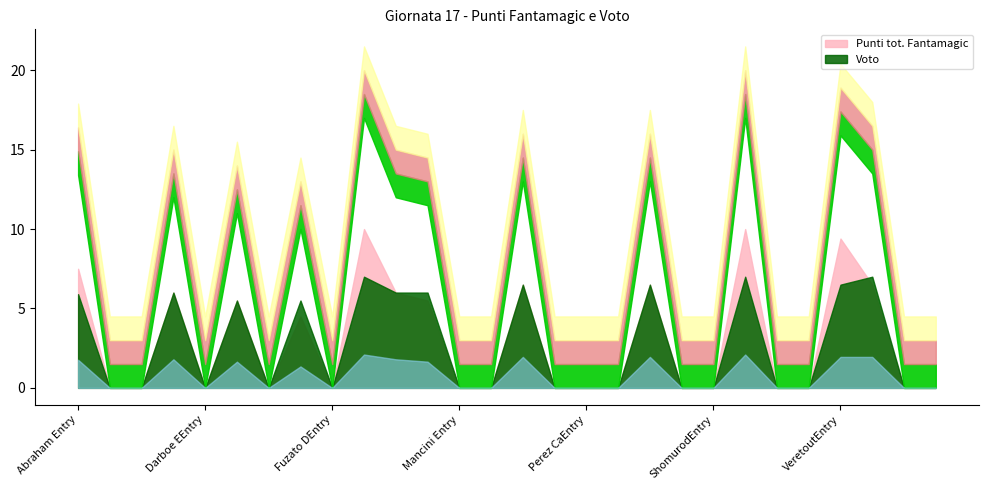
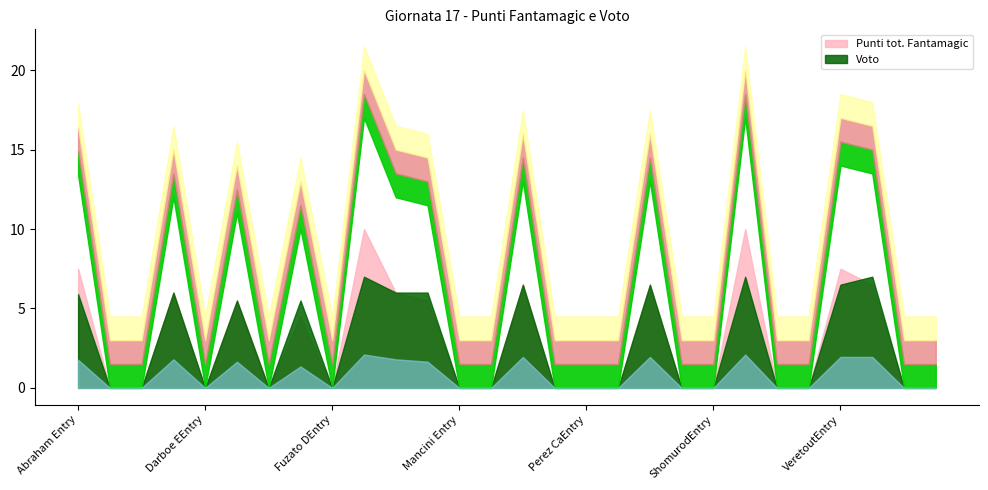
  {
    "Punti tot. Fantamagic": {
      "Abraham Entry": 7.5,
-     "VeretoutEntry": 9.4
+     "VeretoutEntry": 7.5
    },
    "Voto": {
      "Abraham Entry": 5.9,
      "VeretoutEntry": 6.5
    }
  }
